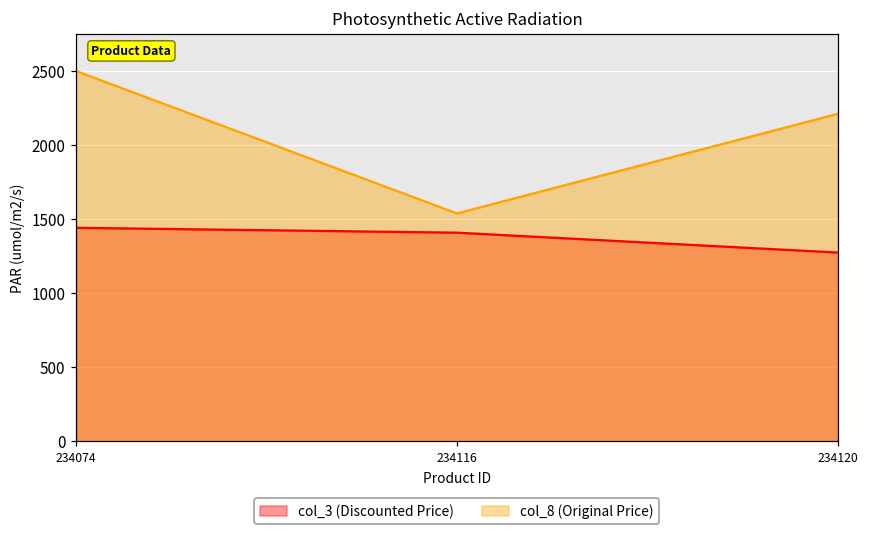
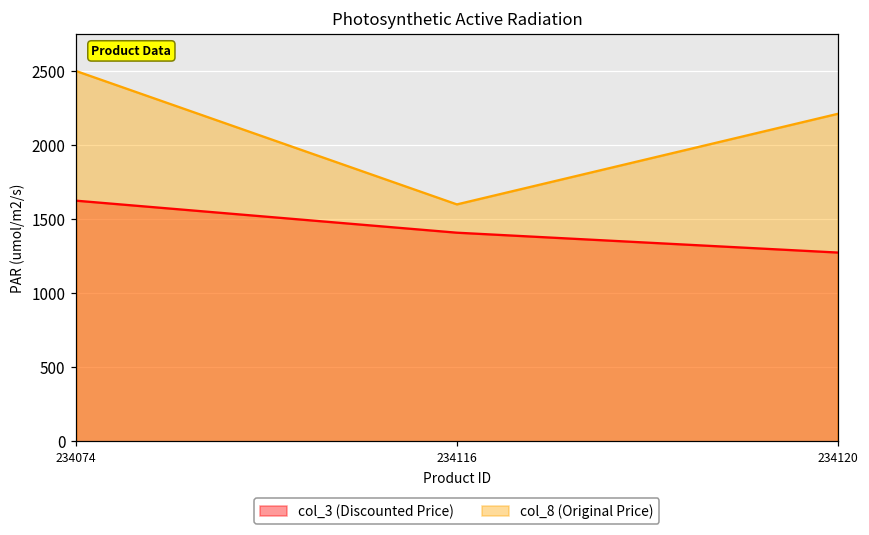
  {
    "col_3 (Discounted Price)": {
-     "234074": 1440,
+     "234074": 1620,
      "234116": 1410,
      "234120": 1270
    },
    "col_8 (Original Price)": {
      "234074": 2500,
-     "234116": 1540,
+     "234116": 1600,
      "234120": 2210
    }
  }
